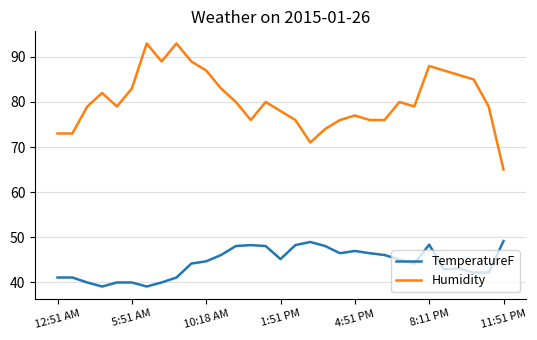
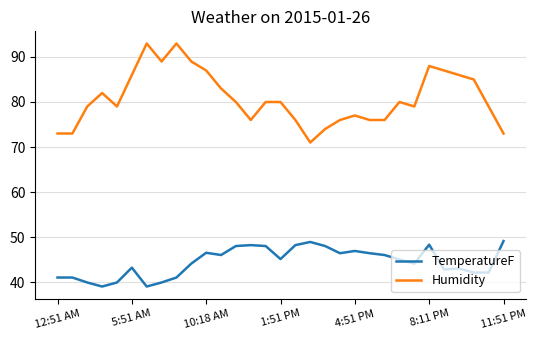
  {
    "TemperatureF": {
      "12:51 AM": 41,
-     "5:51 AM": 40,
-     "10:18 AM": 45,
+     "5:51 AM": 43,
+     "10:18 AM": 47,
      "1:51 PM": 45,
      "4:51 PM": 47,
      "8:11 PM": 48,
      "11:51 PM": 49
    },
    "Humidity": {
      "12:51 AM": 73,
-     "5:51 AM": 83,
+     "5:51 AM": 86,
      "10:18 AM": 87,
-     "1:51 PM": 78,
+     "1:51 PM": 80,
      "4:51 PM": 77,
      "8:11 PM": 88,
-     "11:51 PM": 65
+     "11:51 PM": 73
    }
  }
